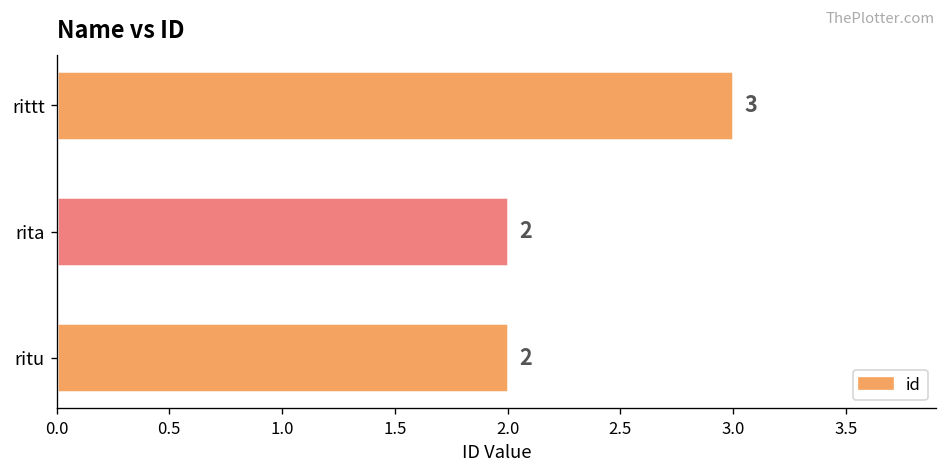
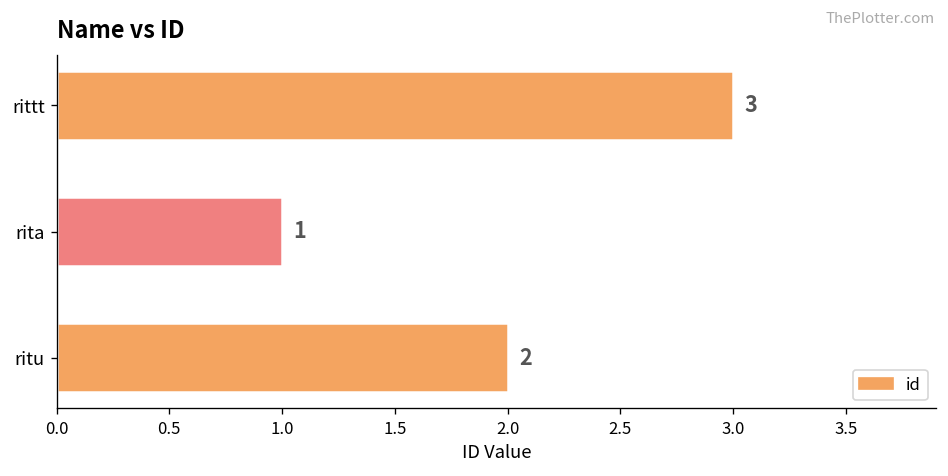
  {
    "rittt": 3,
-   "rita": 2,
+   "rita": 1,
    "ritu": 2
  }
